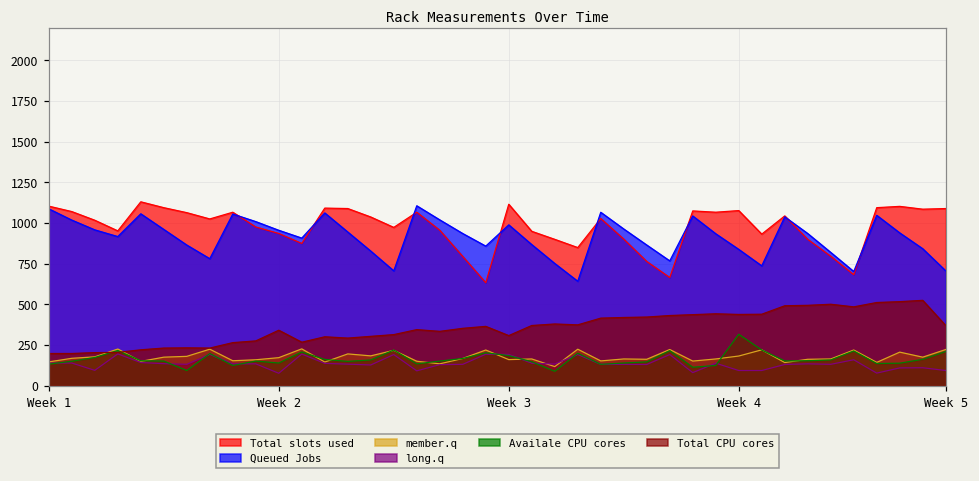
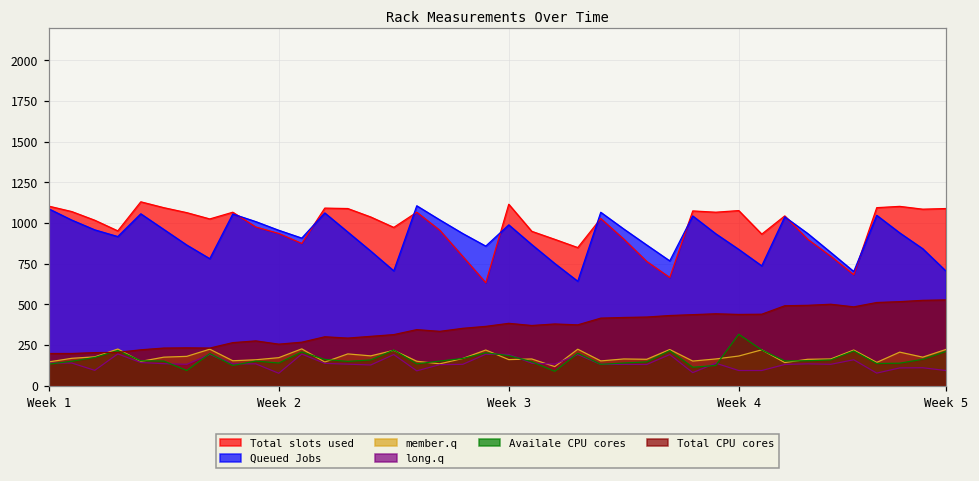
  {
    "Total slots used": {
      "Week 2": 940,
      "Week 3": 1120,
      "Week 4": 1080,
      "Week 5": 1090
    },
    "Queued Jobs": {
      "Week 2": 960,
      "Week 3": 990,
      "Week 4": 840,
      "Week 5": 710
    },
    "member.q": {
      "Week 2": 170,
      "Week 3": 160,
      "Week 4": 180
    },
    "long.q": {
      "Week 2": 80,
      "Week 4": 90,
      "Week 5": 90
    },
    "Availale CPU cores": {
      "Week 2": 140,
      "Week 4": 320
    },
    "Total CPU cores": {
      "Week 1": 200,
-     "Week 2": 340,
-     "Week 3": 310,
+     "Week 2": 260,
+     "Week 3": 380,
      "Week 4": 440,
-     "Week 5": 370
+     "Week 5": 530
    }
  }
